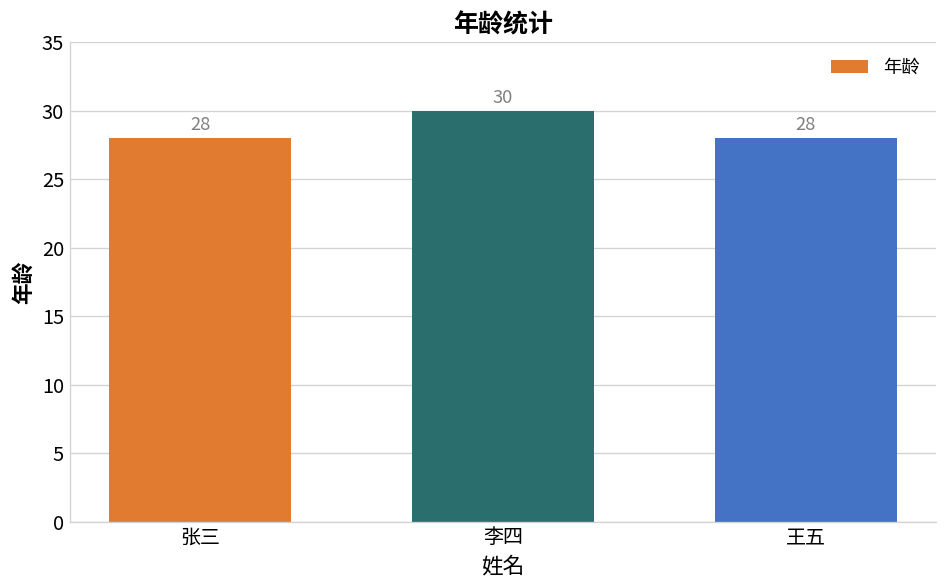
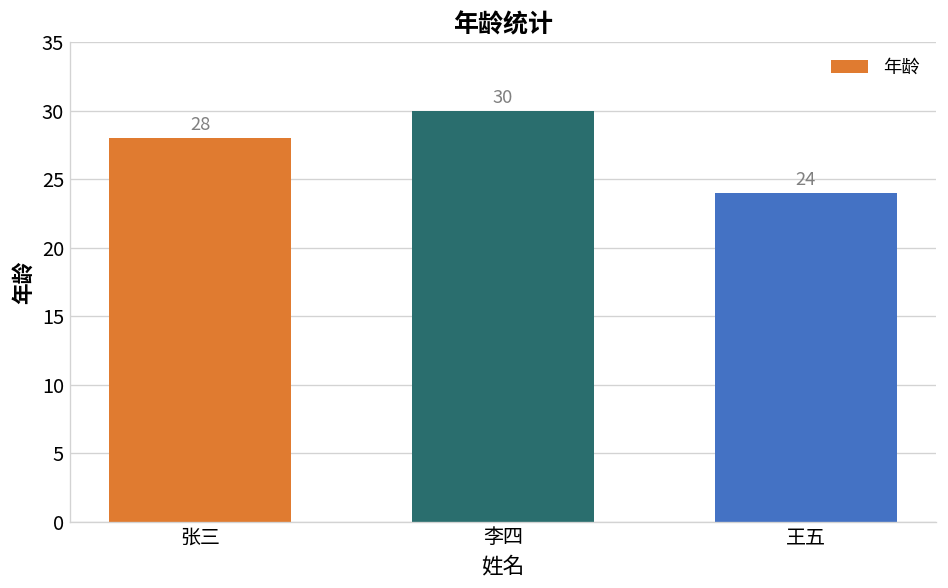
  {
    "张三": 28,
    "李四": 30,
-   "王五": 28
+   "王五": 24
  }
